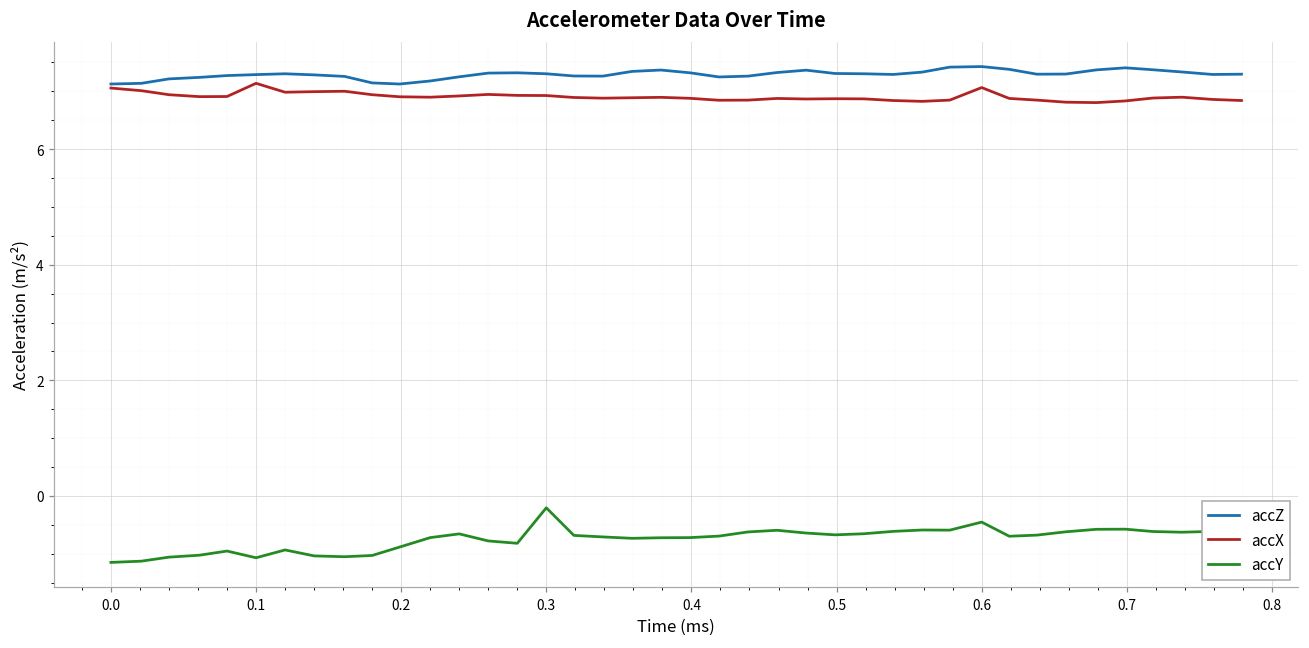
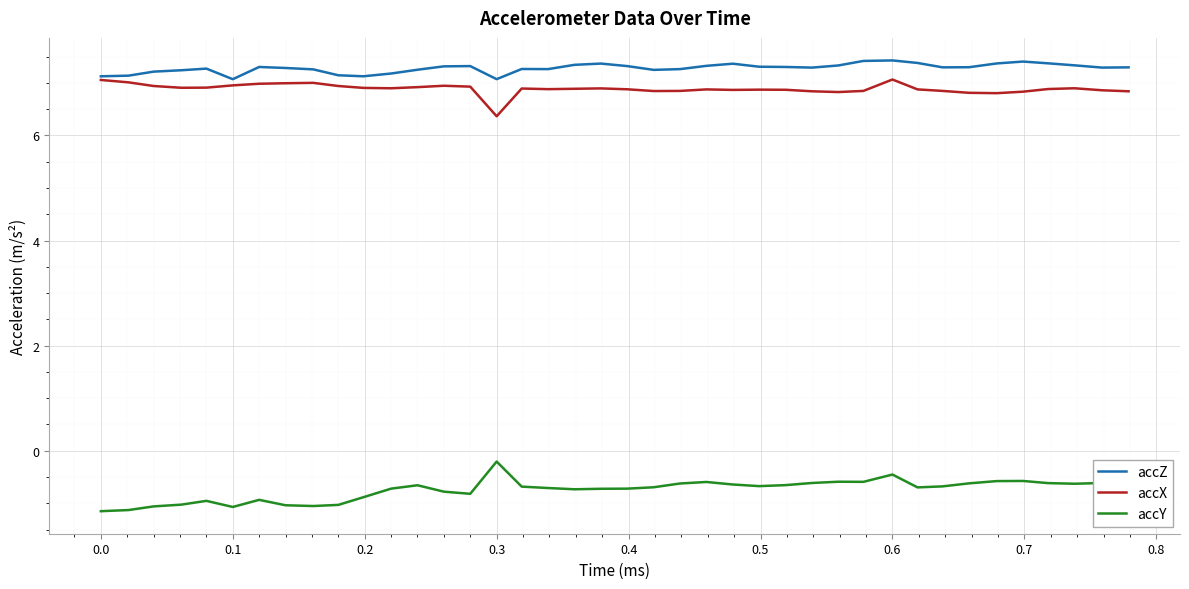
  {
    "accZ": {
      "0.0": 7.1,
-     "0.1": 7.3,
-     "0.3": 7.3,
+     "0.1": 7.1,
+     "0.3": 7.1,
      "0.6": 7.4
    },
    "accX": {
      "0.0": 7.1,
-     "0.1": 7.1,
-     "0.3": 6.9,
+     "0.1": 7.0,
+     "0.3": 6.4,
      "0.6": 7.1
    },
    "accY": {
      "0.0": -1.1,
      "0.1": -1.1,
      "0.3": -0.2,
      "0.6": -0.5
    }
  }
